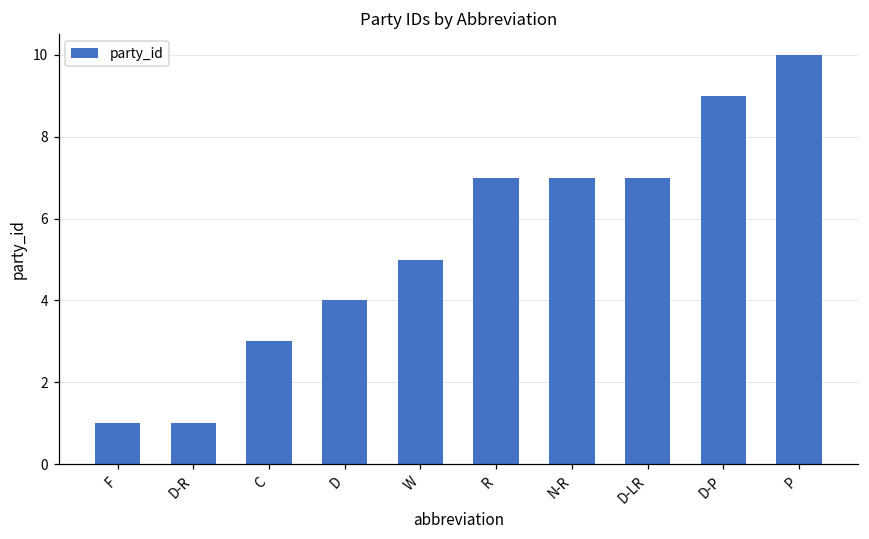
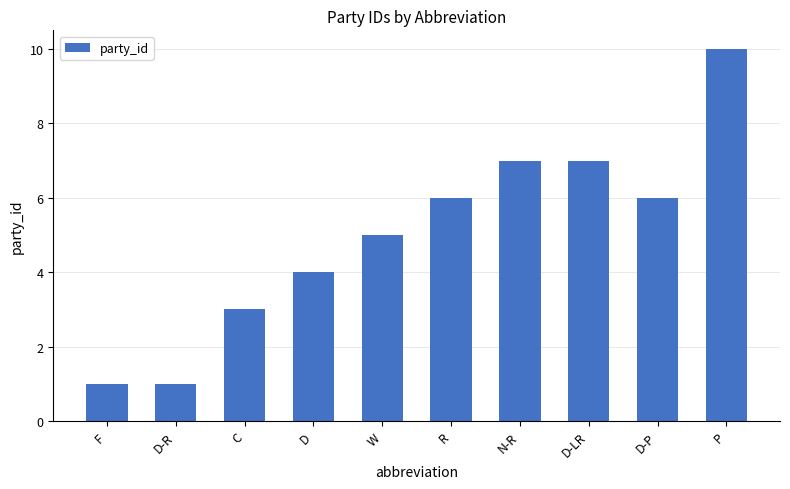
  {
    "F": 1,
    "D-R": 1,
    "C": 3,
    "D": 4,
    "W": 5,
-   "R": 7,
+   "R": 6,
    "N-R": 7,
    "D-LR": 7,
-   "D-P": 9,
+   "D-P": 6,
    "P": 10
  }
